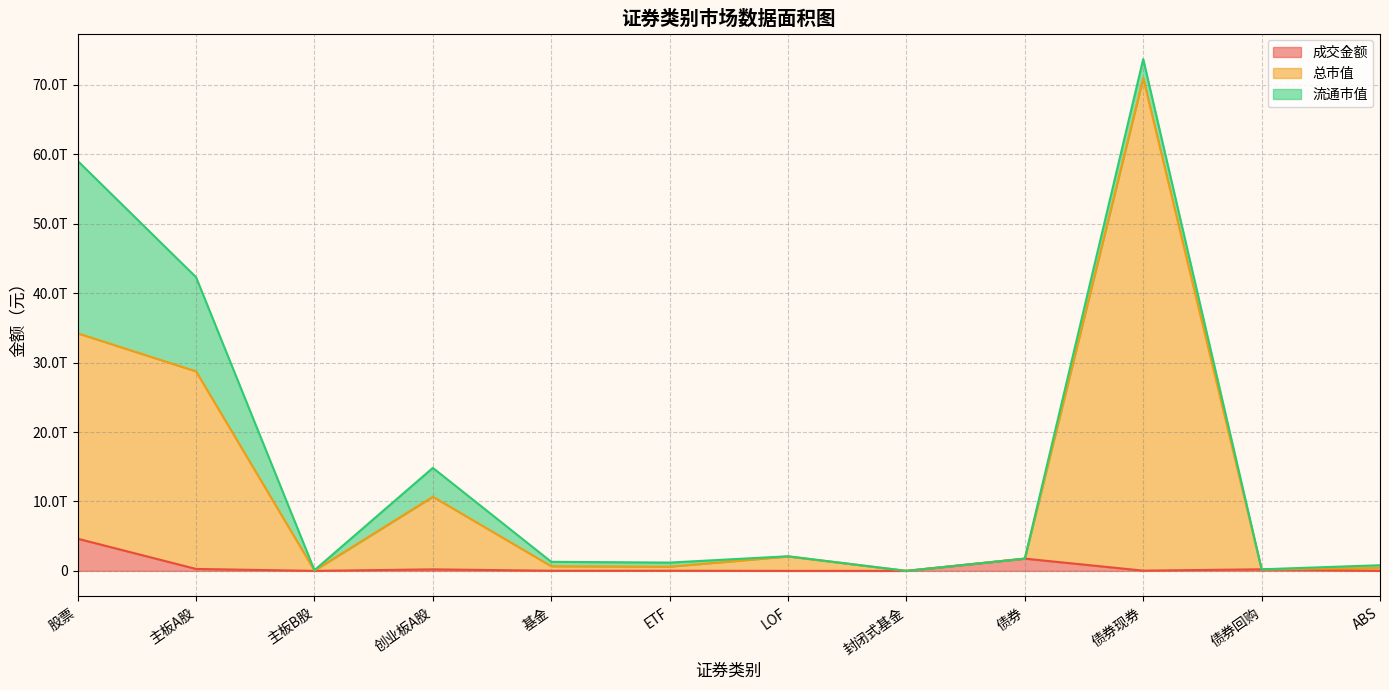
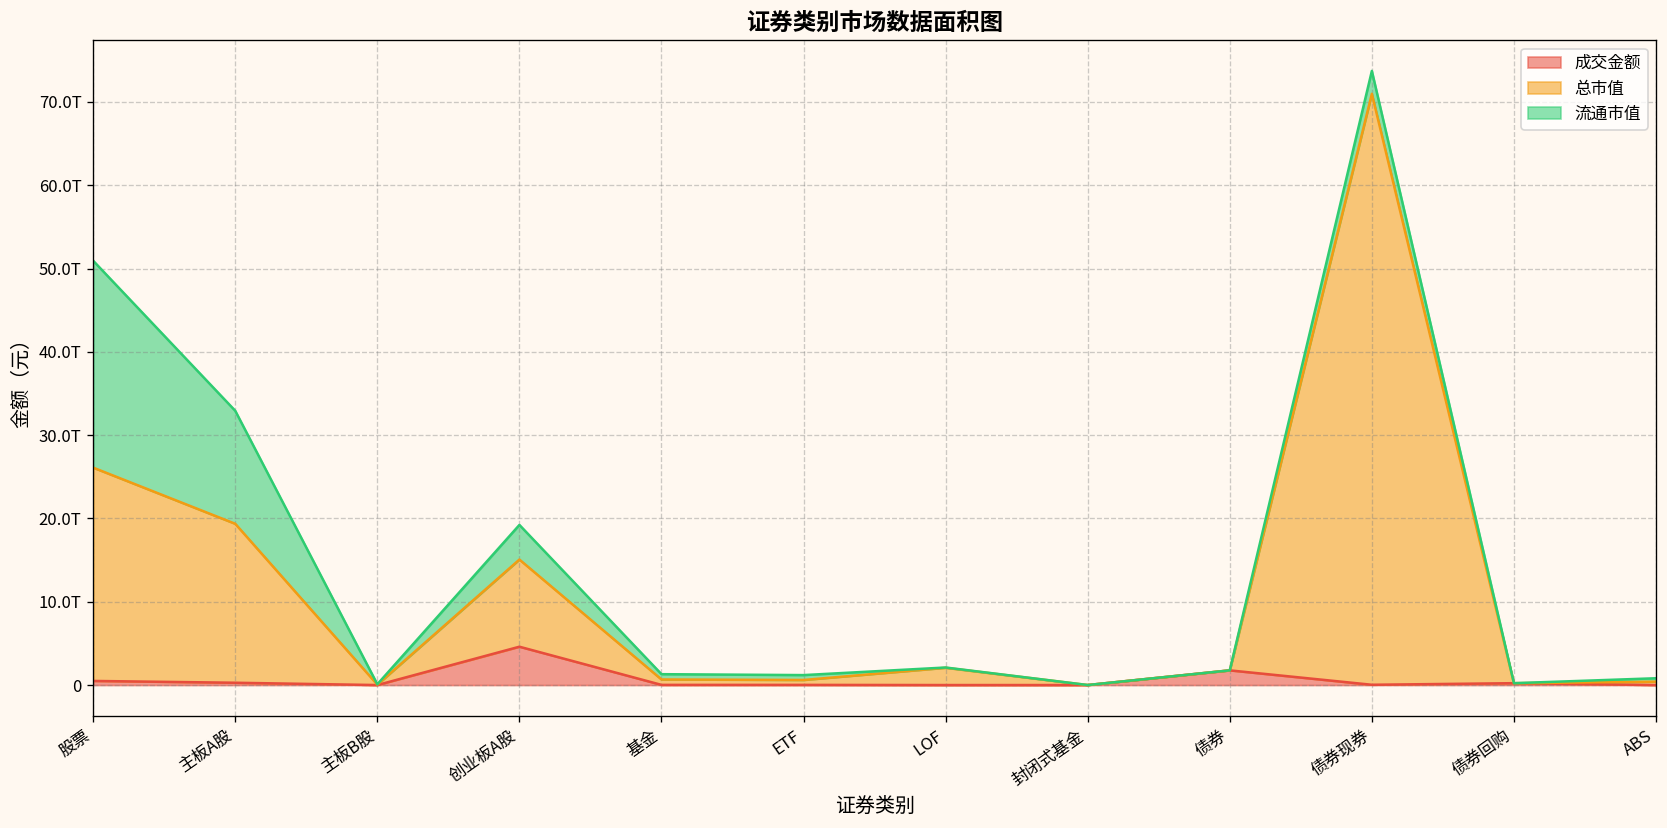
  {
    "成交金额": {
-     "股票": "5T",
+     "股票": "0T",
      "主板A股": "0T",
-     "创业板A股": "0T",
+     "创业板A股": "5T",
      "基金": "0T",
      "ETF": "0T",
      "LOF": "0T",
      "债券现券": "0T",
      "ABS": "0T"
    },
    "总市值": {
-     "股票": "30T",
-     "主板A股": "28T",
+     "股票": "26T",
+     "主板A股": "19T",
      "创业板A股": "10T",
      "基金": "1T",
      "ETF": "1T",
      "债券现券": "71T",
      "ABS": "0T"
    },
    "流通市值": {
      "股票": "25T",
      "主板A股": "14T",
      "创业板A股": "4T",
      "基金": "1T",
      "ETF": "1T",
      "债券现券": "3T",
      "ABS": "0T"
    }
  }
